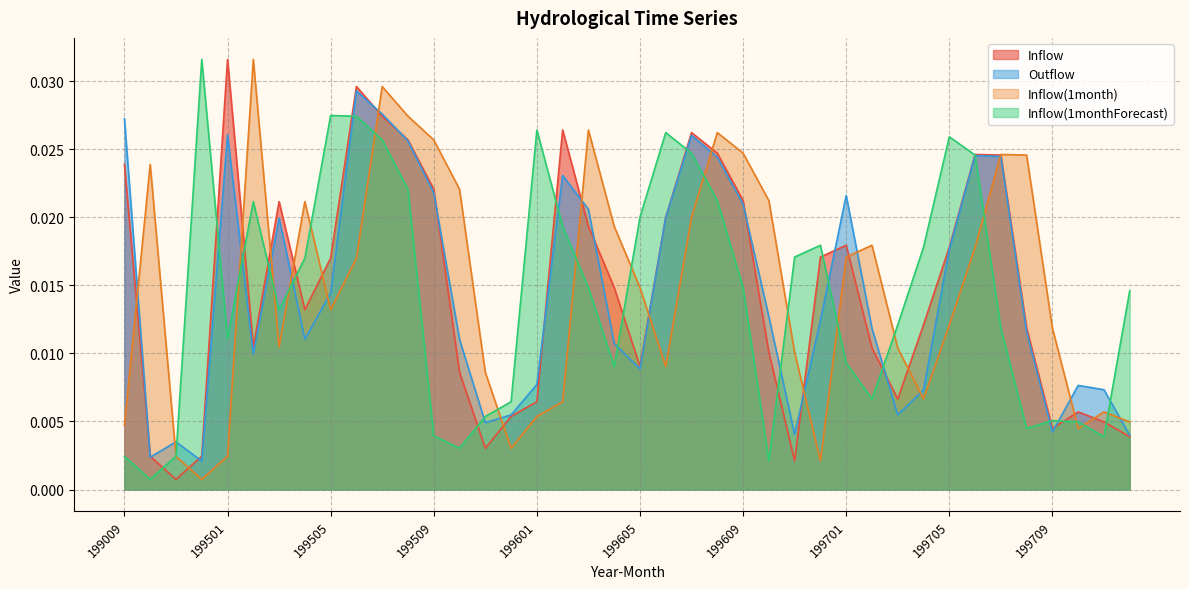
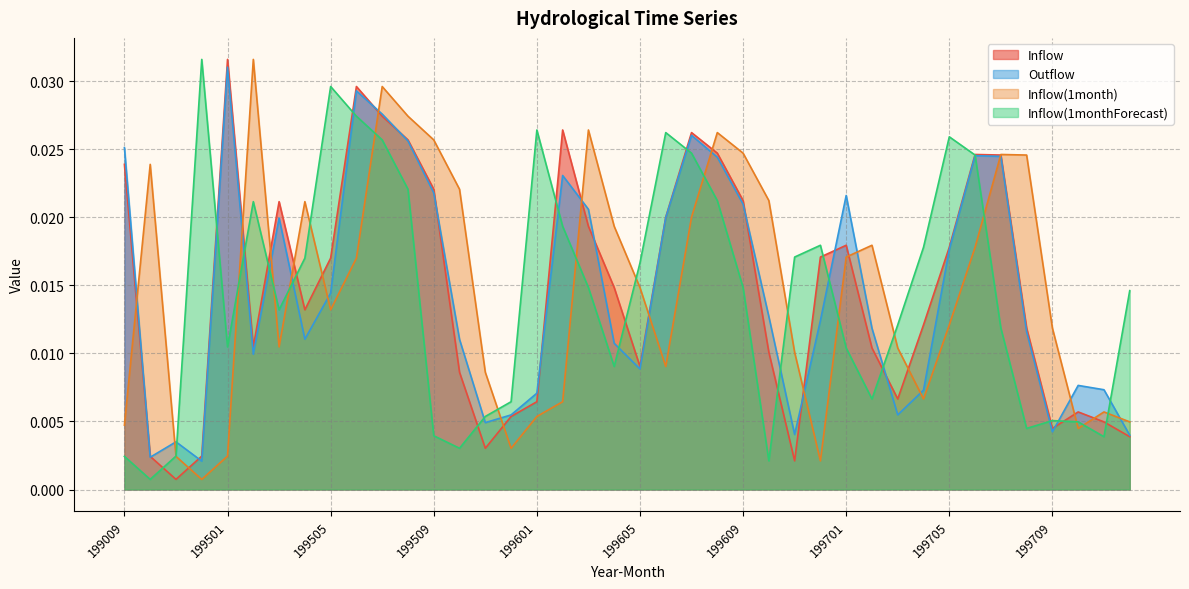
  {
    "Outflow": {
-     "199009": 0.0272,
-     "199501": 0.0261,
+     "199009": 0.0251,
+     "199501": 0.0310,
      "199505": 0.0144,
      "199509": 0.0218,
-     "199601": 0.0077,
+     "199601": 0.0071,
      "199609": 0.0210,
      "199701": 0.0216,
      "199709": 0.0042
    },
    "Inflow(1monthForecast)": {
      "199009": 0.0024,
-     "199501": 0.0111,
-     "199505": 0.0275,
+     "199501": 0.0105,
+     "199505": 0.0296,
      "199509": 0.0040,
      "199601": 0.0264,
-     "199605": 0.0200,
+     "199605": 0.0167,
      "199609": 0.0148,
-     "199701": 0.0093,
+     "199701": 0.0104,
      "199705": 0.0259,
      "199709": 0.0051
    }
  }
